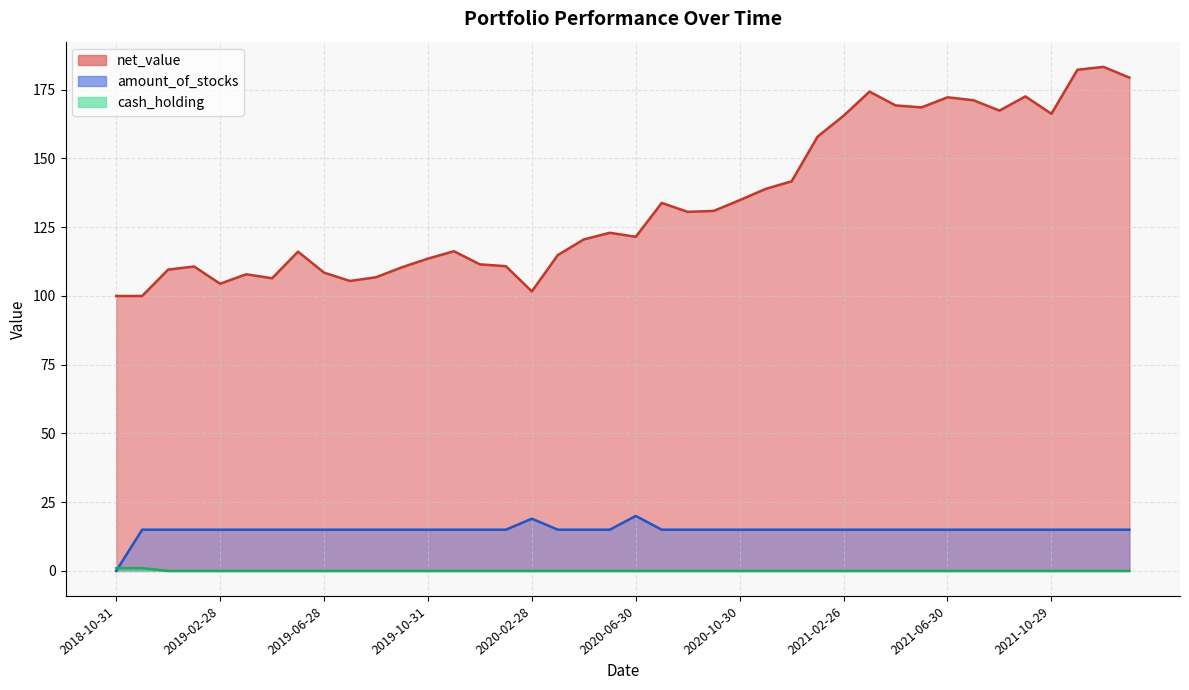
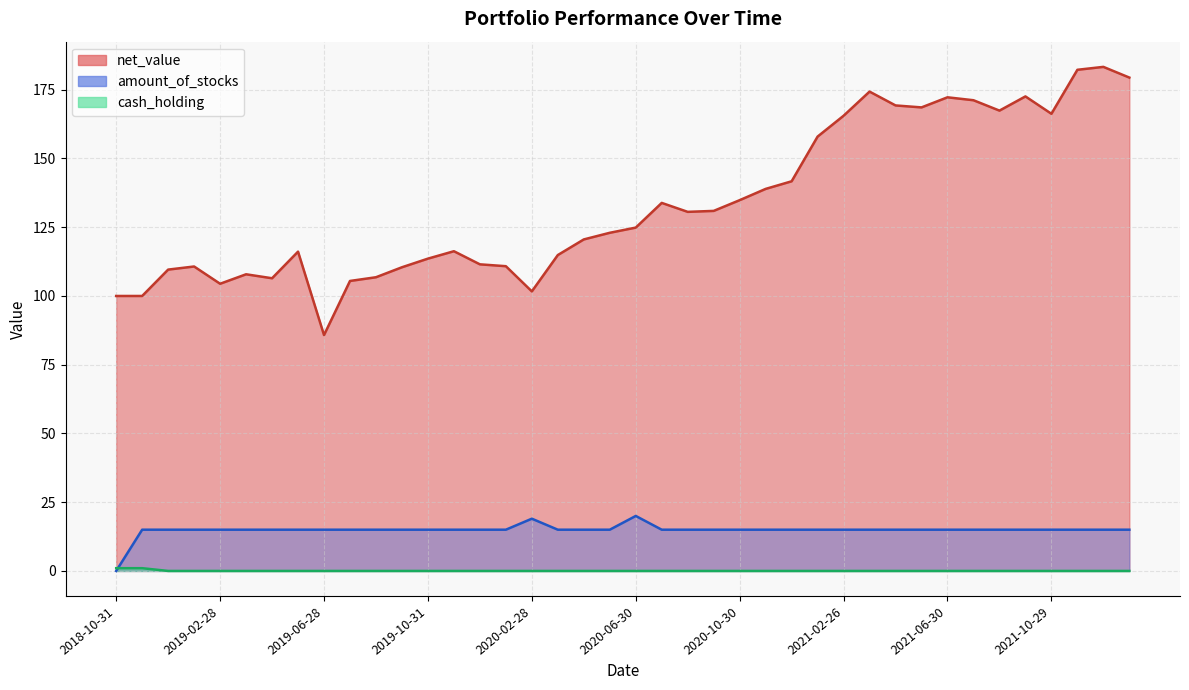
  {
    "net_value": {
      "2018-10-31": 100,
      "2019-02-28": 104,
-     "2019-06-28": 108,
+     "2019-06-28": 86,
      "2019-10-31": 114,
      "2020-02-28": 102,
-     "2020-06-30": 122,
+     "2020-06-30": 125,
      "2020-10-30": 135,
      "2021-02-26": 166,
      "2021-06-30": 172,
      "2021-10-29": 166
    },
    "amount_of_stocks": {
      "2018-10-31": 0,
      "2019-02-28": 15,
      "2019-06-28": 15,
      "2019-10-31": 15,
      "2020-02-28": 19,
      "2020-06-30": 20,
      "2020-10-30": 15,
      "2021-02-26": 15,
      "2021-06-30": 15,
      "2021-10-29": 15
    },
    "cash_holding": {
      "2018-10-31": 1,
      "2019-02-28": 0,
      "2019-06-28": 0,
      "2019-10-31": 0,
      "2020-02-28": 0,
      "2020-06-30": 0,
      "2020-10-30": 0,
      "2021-02-26": 0,
      "2021-06-30": 0,
      "2021-10-29": 0
    }
  }
